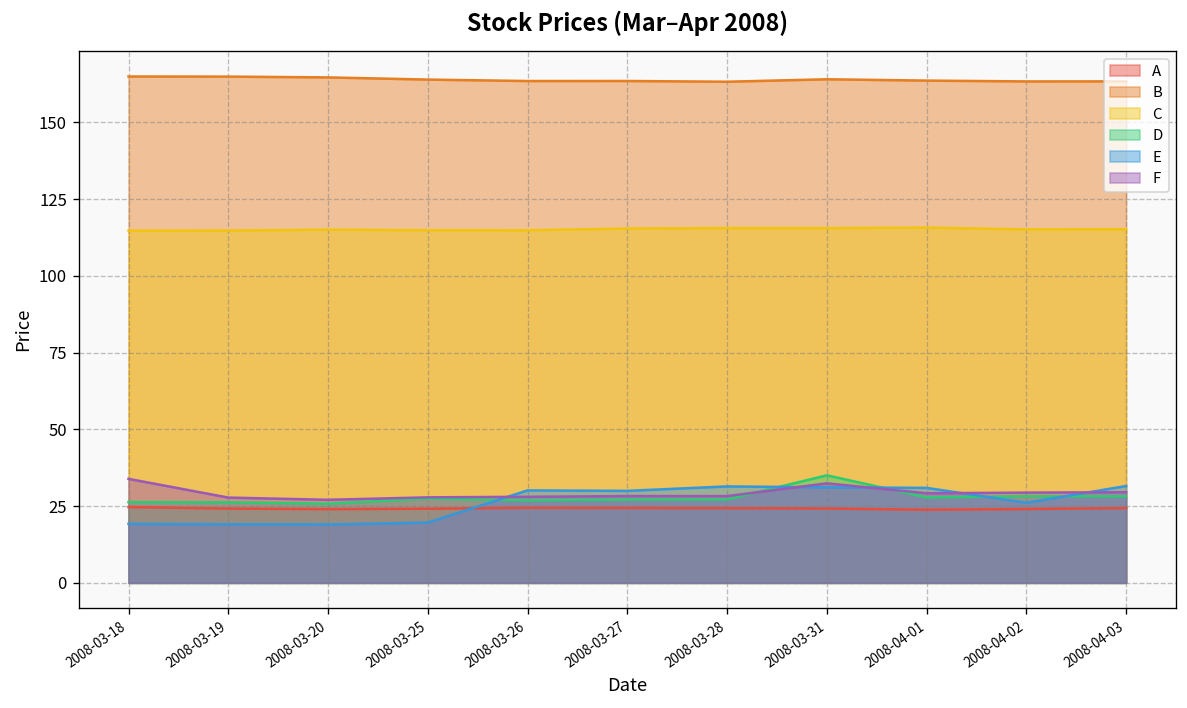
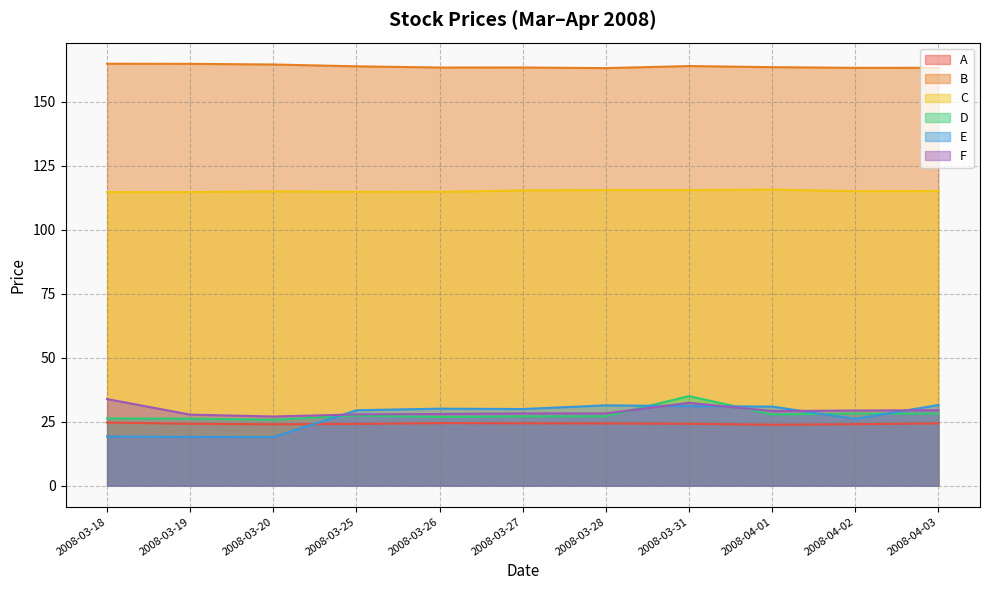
  {
    "D": {
      "2008-03-18": 26,
      "2008-03-19": 26,
      "2008-03-20": 26,
      "2008-03-26": 27,
      "2008-03-27": 27,
      "2008-03-28": 27,
      "2008-03-31": 35,
      "2008-04-01": 28,
      "2008-04-02": 28,
      "2008-04-03": 28
    },
    "E": {
      "2008-03-18": 19,
      "2008-03-19": 19,
      "2008-03-20": 19,
-     "2008-03-25": 20,
+     "2008-03-25": 29,
      "2008-03-26": 30,
      "2008-03-27": 30,
      "2008-03-28": 31,
      "2008-03-31": 31,
      "2008-04-01": 31,
      "2008-04-02": 26,
      "2008-04-03": 32
    },
    "F": {
      "2008-03-18": 34,
      "2008-03-19": 28,
      "2008-03-20": 27,
      "2008-03-26": 28,
      "2008-03-27": 28,
      "2008-03-28": 28,
      "2008-03-31": 32,
      "2008-04-01": 29,
      "2008-04-02": 29,
      "2008-04-03": 30
    }
  }
